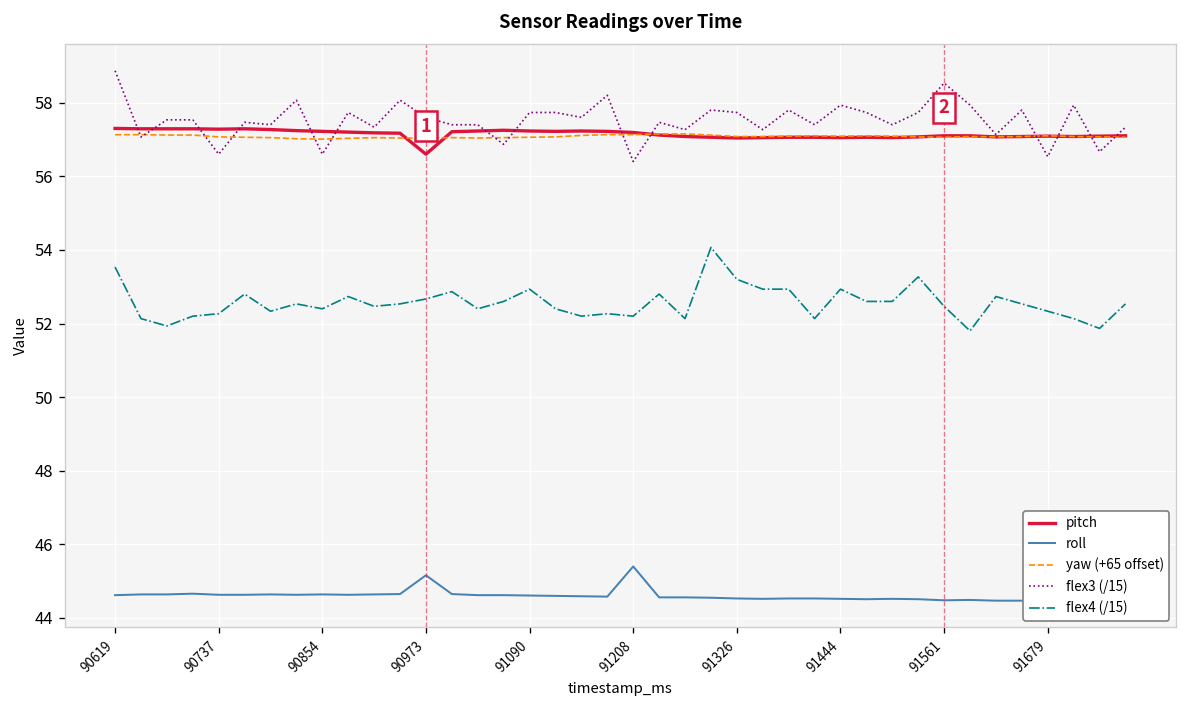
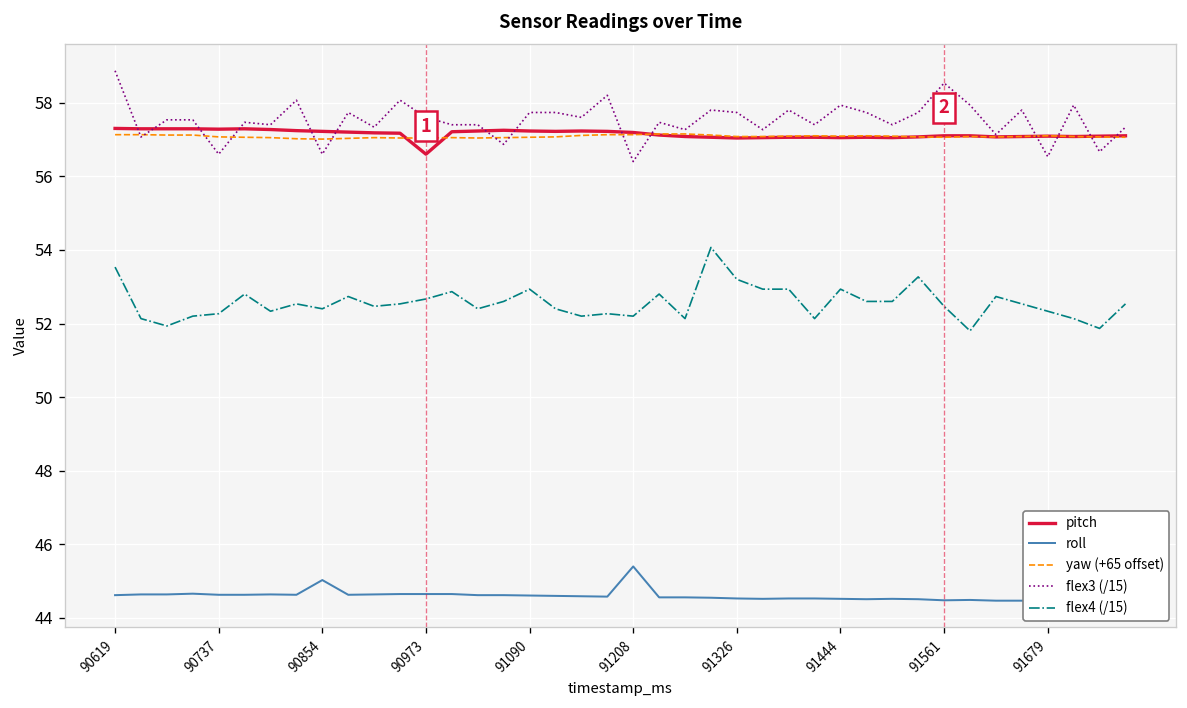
  {
    "pitch": {
      "90619": 57.3,
      "90737": 57.3,
      "90854": 57.2,
      "90973": 56.6,
      "91090": 57.2
    },
    "roll": {
      "90619": 44.6,
      "90737": 44.6,
-     "90854": 44.6,
-     "90973": 45.2,
+     "90854": 45.0,
+     "90973": 44.7,
      "91090": 44.6,
      "91208": 45.4,
      "91326": 44.5,
      "91444": 44.5,
      "91561": 44.5
    },
    "yaw (+65 offset)": {
      "90619": 57.1,
      "90737": 57.1,
      "90854": 57.0,
      "91090": 57.1
    },
    "flex3 (/15)": {
      "90619": 58.9,
      "90737": 56.6,
      "90854": 56.6,
      "91090": 57.7,
      "91208": 56.4,
      "91326": 57.7,
      "91444": 57.9,
      "91679": 56.5
    },
    "flex4 (/15)": {
      "90619": 53.5,
      "90737": 52.3,
      "90854": 52.4,
      "90973": 52.7,
      "91090": 52.9,
      "91208": 52.2,
      "91326": 53.2,
      "91444": 52.9,
      "91561": 52.5,
      "91679": 52.3
    }
  }
